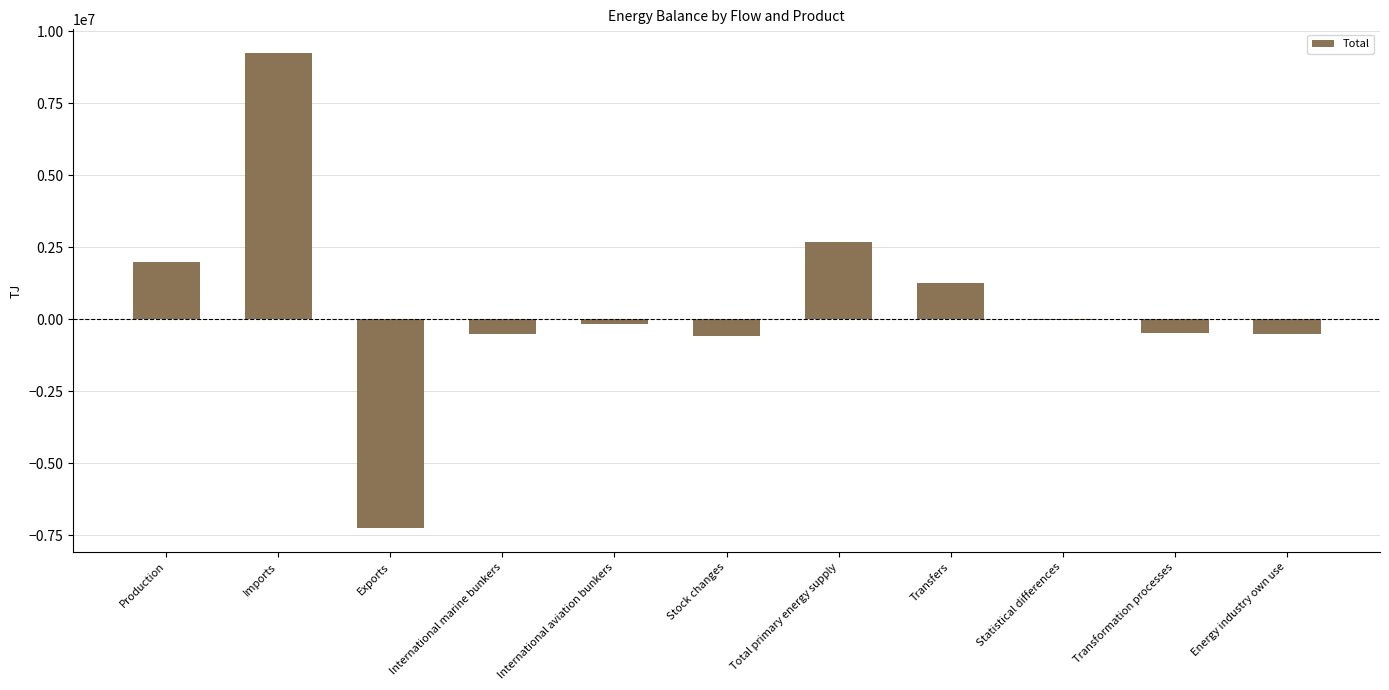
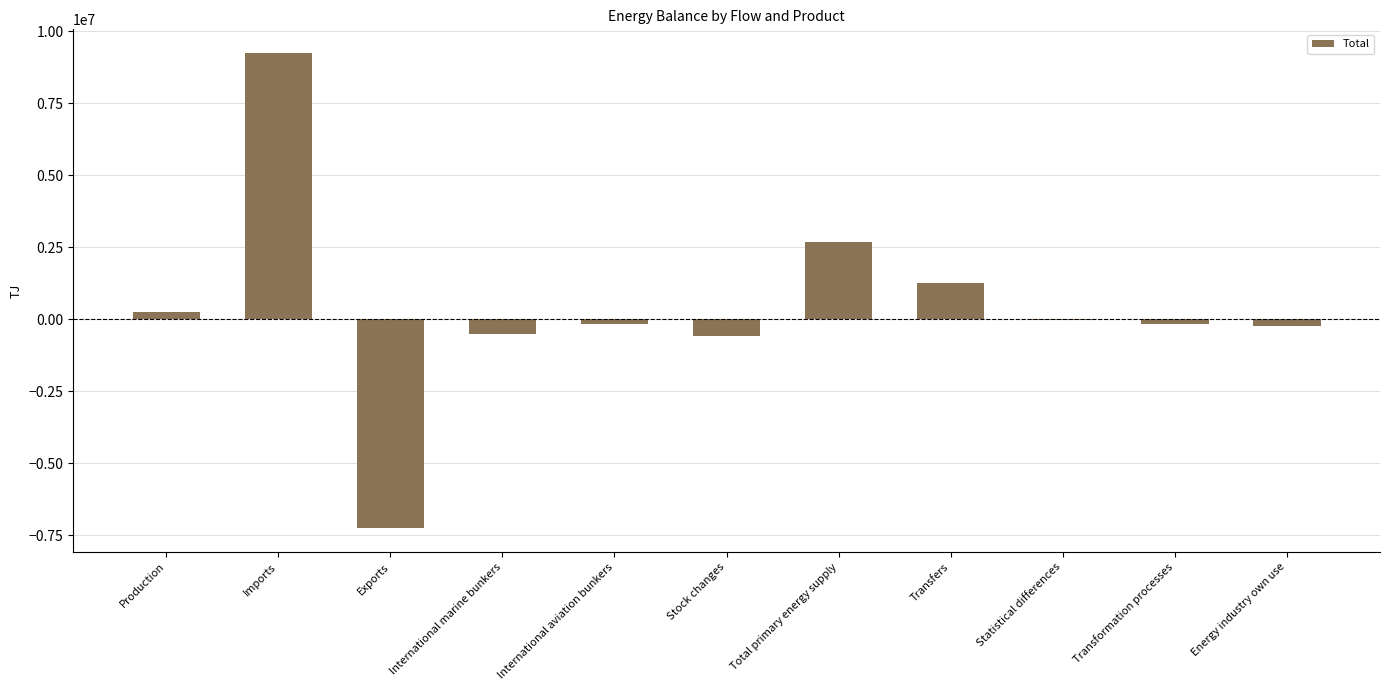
  {
-   "Production": 2000000,
+   "Production": 300000,
    "Imports": 9200000,
    "Exports": -7300000,
    "International marine bunkers": -500000,
    "International aviation bunkers": -200000,
    "Stock changes": -600000,
    "Total primary energy supply": 2700000,
    "Transfers": 1200000,
-   "Transformation processes": -500000,
-   "Energy industry own use": -500000
+   "Transformation processes": -200000,
+   "Energy industry own use": -200000
  }
